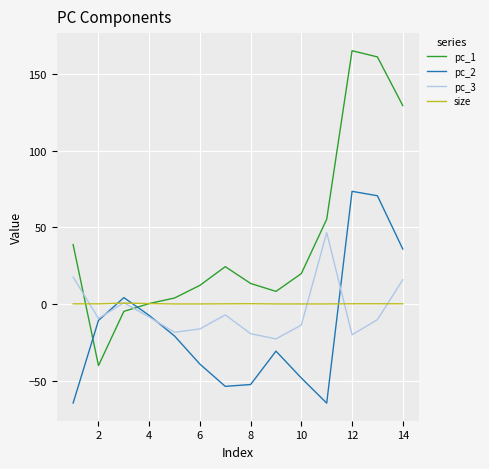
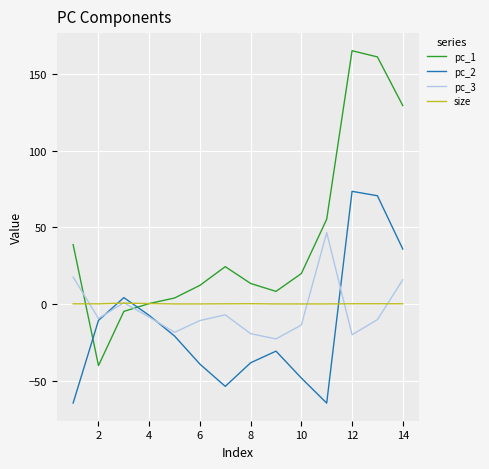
  {
    "pc_1": {
      "2": -40,
      "6": 12,
      "8": 13,
      "10": 20,
      "12": 165,
      "14": 129
    },
    "pc_2": {
      "6": -39,
-     "8": -52,
+     "8": -38,
      "10": -48,
      "12": 74,
      "14": 36
    },
    "pc_3": {
-     "6": -16,
+     "6": -11,
      "8": -19,
      "10": -14,
      "12": -20,
      "14": 16
    },
    "size": {
      "2": 0,
      "6": 0,
      "8": 0,
      "10": 0,
      "12": 0,
      "14": 0
    }
  }
